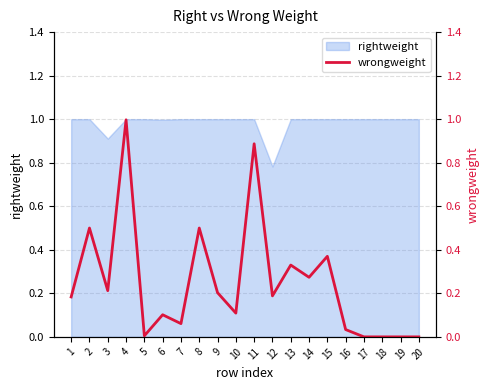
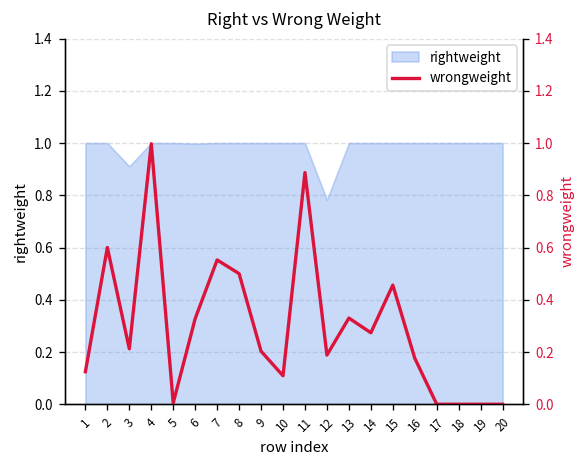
  {
    "rightweight": {
      "1": 1.00,
      "2": 1.00,
      "3": 0.91,
      "4": 1.00,
      "5": 1.00,
      "6": 1.00,
      "7": 1.00,
      "8": 1.00,
      "9": 1.00,
      "10": 1.00,
      "11": 1.00,
      "12": 0.78,
      "13": 1.00,
      "14": 1.00,
      "15": 1.00,
      "16": 1.00,
      "17": 1.00,
      "18": 1.00,
      "19": 1.00,
      "20": 1.00
    },
    "wrongweight": {
-     "1": 0.18,
-     "2": 0.5,
+     "1": 0.12,
+     "2": 0.6,
      "3": 0.21,
      "4": 1.00,
      "5": 0.01,
-     "6": 0.10,
-     "7": 0.06,
+     "6": 0.33,
+     "7": 0.55,
      "8": 0.50,
      "9": 0.20,
      "10": 0.11,
      "11": 0.89,
      "12": 0.19,
      "13": 0.33,
      "14": 0.27,
-     "15": 0.37,
-     "16": 0.03,
+     "15": 0.46,
+     "16": 0.18,
      "17": 0.00,
      "18": 0.00,
      "19": 0.00,
      "20": 0.00
    }
  }
